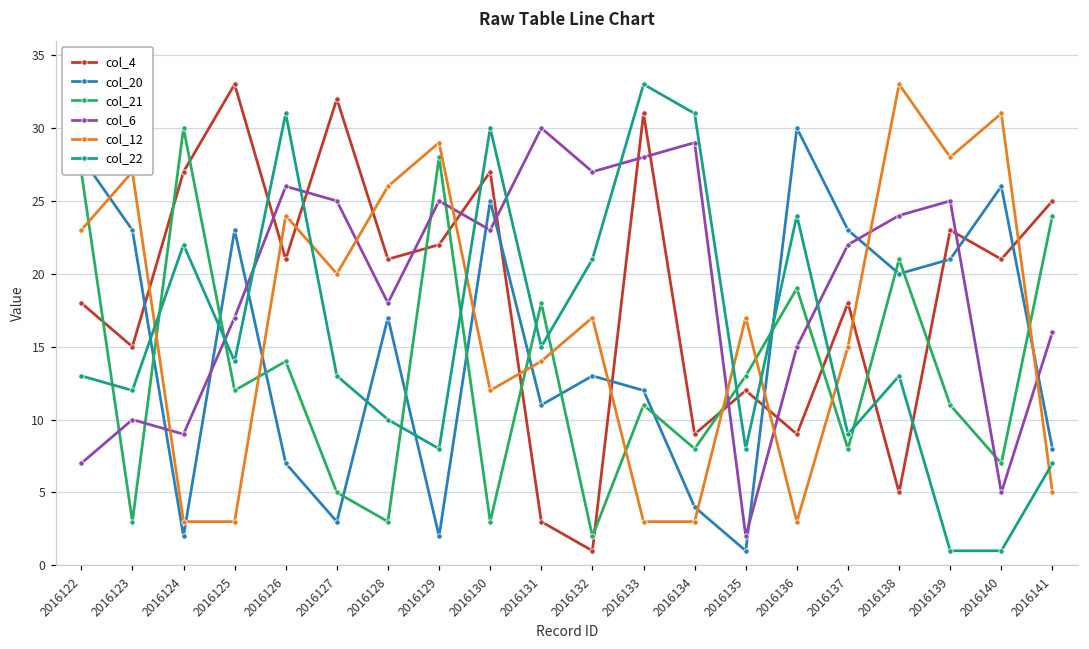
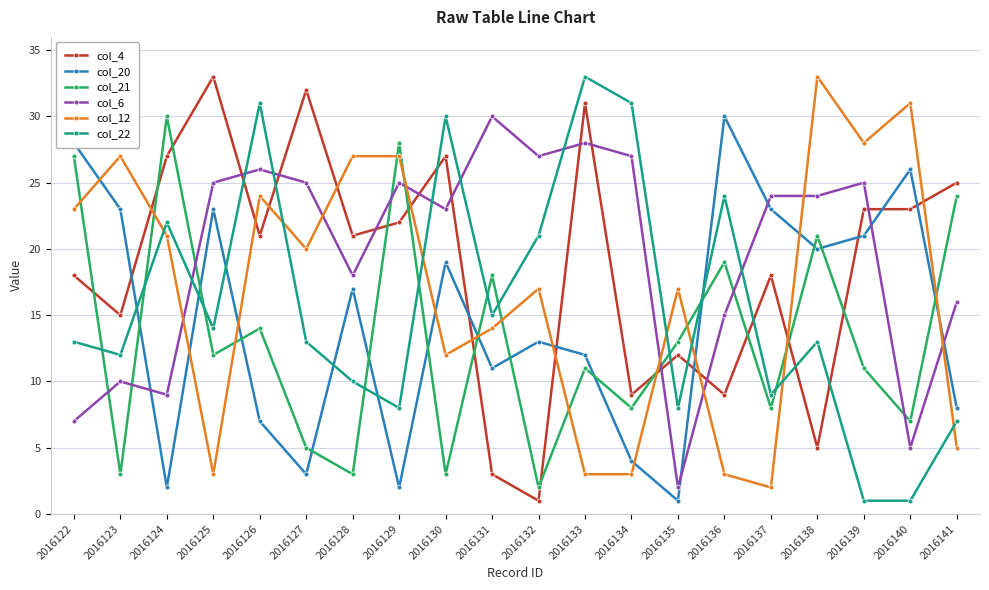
  {
    "col_4": {
      "2016122": 18,
      "2016123": 15,
      "2016124": 27,
      "2016125": 33,
      "2016126": 21,
      "2016127": 32,
      "2016128": 21,
      "2016129": 22,
      "2016130": 27,
      "2016131": 3,
      "2016132": 1,
      "2016133": 31,
      "2016134": 9,
      "2016135": 12,
      "2016136": 9,
      "2016137": 18,
      "2016138": 5,
      "2016139": 23,
-     "2016140": 21,
+     "2016140": 23,
      "2016141": 25
    },
    "col_20": {
      "2016123": 23,
      "2016124": 2,
      "2016125": 23,
      "2016126": 7,
      "2016127": 3,
      "2016128": 17,
      "2016129": 2,
-     "2016130": 25,
+     "2016130": 19,
      "2016131": 11,
      "2016132": 13,
      "2016133": 12,
      "2016134": 4,
      "2016135": 1,
      "2016136": 30,
      "2016137": 23,
      "2016138": 20,
      "2016139": 21,
      "2016140": 26,
      "2016141": 8
    },
    "col_6": {
      "2016122": 7,
      "2016123": 10,
      "2016124": 9,
-     "2016125": 17,
+     "2016125": 25,
      "2016126": 26,
      "2016127": 25,
      "2016128": 18,
      "2016129": 25,
      "2016130": 23,
      "2016131": 30,
      "2016132": 27,
      "2016133": 28,
-     "2016134": 29,
+     "2016134": 27,
      "2016135": 2,
      "2016136": 15,
-     "2016137": 22,
+     "2016137": 24,
      "2016138": 24,
      "2016139": 25,
      "2016140": 5,
      "2016141": 16
    },
    "col_12": {
      "2016122": 23,
      "2016123": 27,
-     "2016124": 3,
+     "2016124": 21,
      "2016125": 3,
      "2016126": 24,
      "2016127": 20,
-     "2016128": 26,
-     "2016129": 29,
+     "2016128": 27,
+     "2016129": 27,
      "2016130": 12,
      "2016131": 14,
      "2016132": 17,
      "2016133": 3,
      "2016134": 3,
      "2016135": 17,
      "2016136": 3,
-     "2016137": 15,
+     "2016137": 2,
      "2016138": 33,
      "2016139": 28,
      "2016140": 31,
      "2016141": 5
    }
  }
